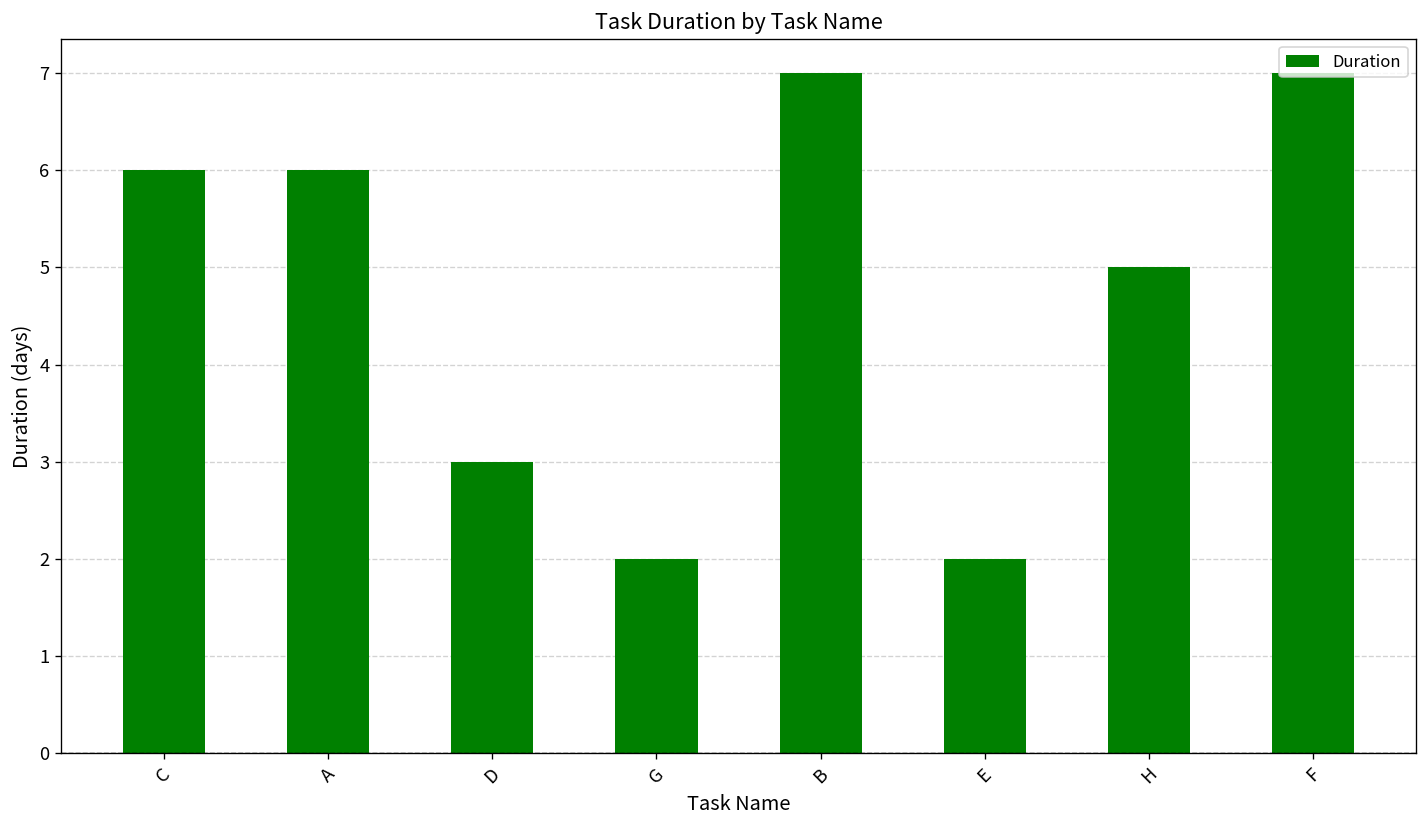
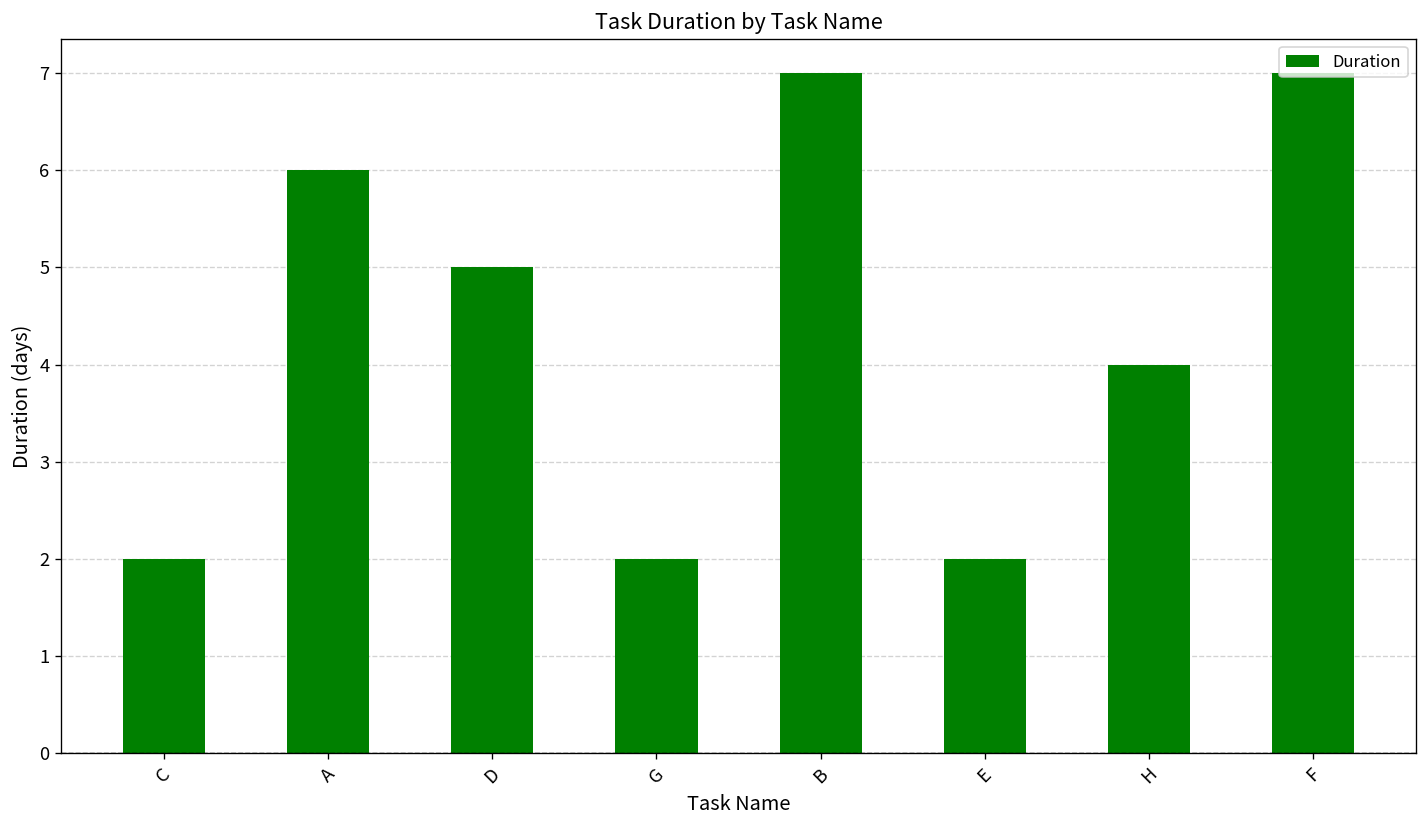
  {
-   "C": 6,
+   "C": 2,
    "A": 6,
-   "D": 3,
+   "D": 5,
    "G": 2,
    "B": 7,
    "E": 2,
-   "H": 5
+   "H": 4
  }
